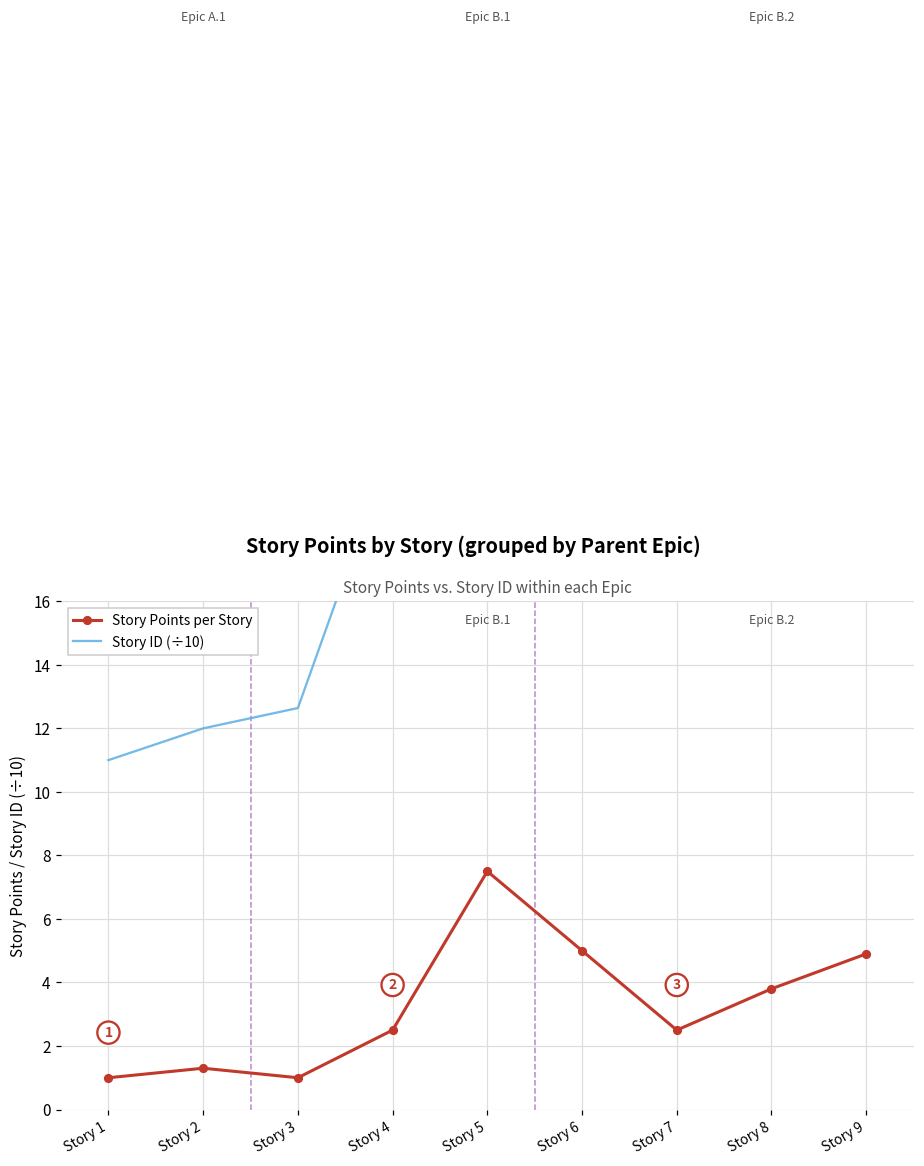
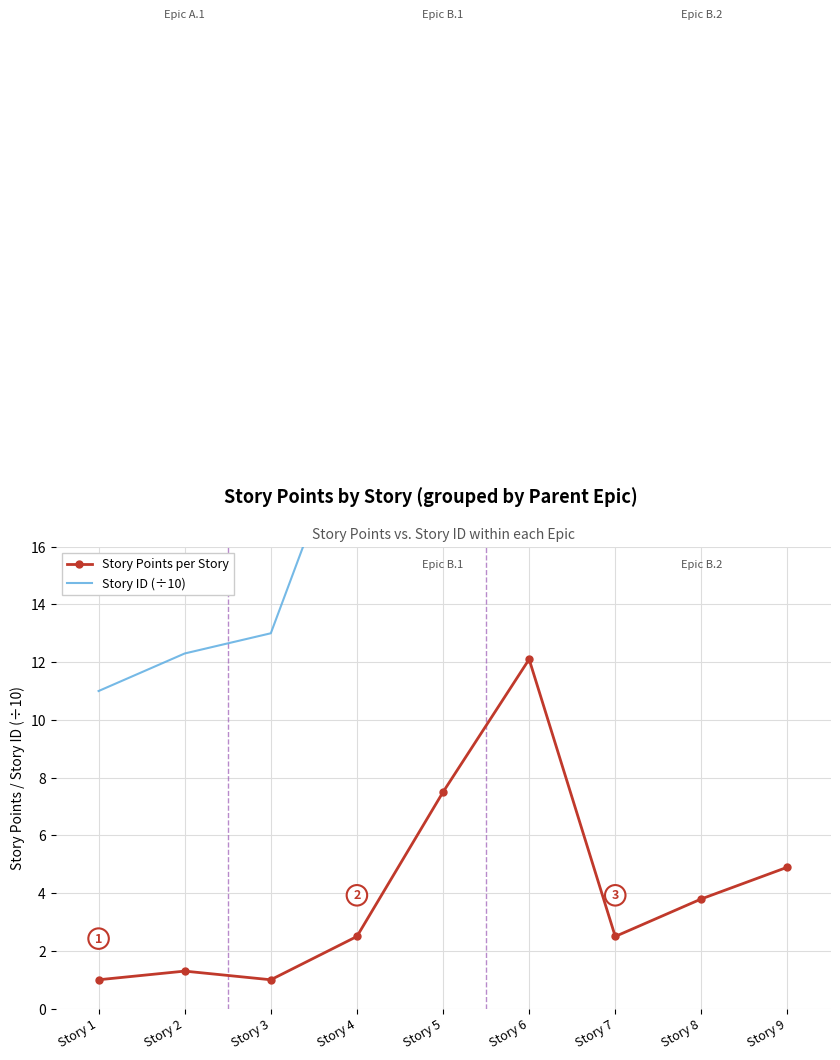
  {
    "Story Points per Story": {
      "Story 1": 1.0,
      "Story 2": 1.3,
      "Story 3": 1.0,
      "Story 4": 2.5,
      "Story 5": 7.5,
-     "Story 6": 5.0,
+     "Story 6": 12.1,
      "Story 7": 2.5,
      "Story 8": 3.8,
      "Story 9": 4.9
    },
    "Story ID (÷10)": {
      "Story 1": 11.0,
-     "Story 2": 12.0,
-     "Story 3": 12.6
+     "Story 2": 12.3,
+     "Story 3": 13.0
    }
  }
